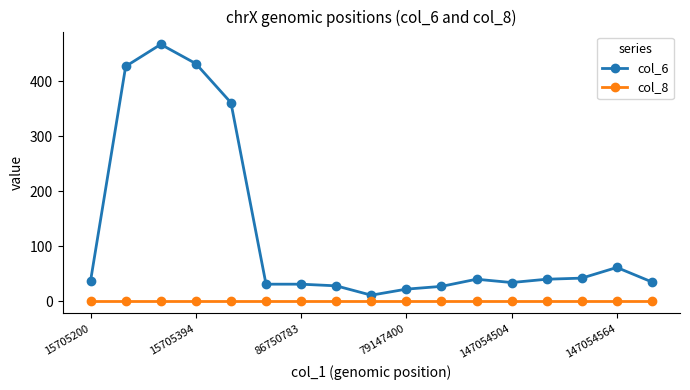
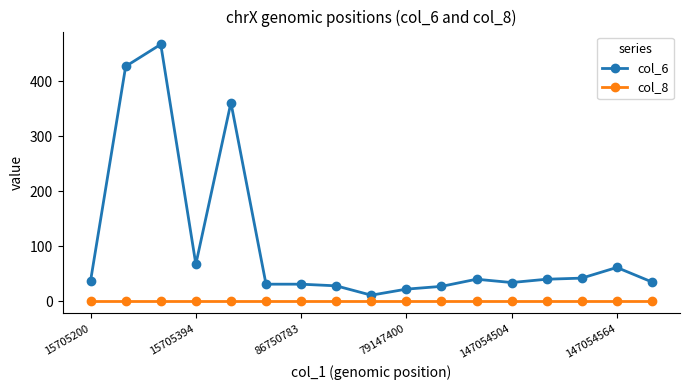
  {
    "col_6": {
      "15705200": 40,
-     "15705394": 430,
+     "15705394": 70,
      "86750783": 30,
      "79147400": 20,
      "147054504": 30,
      "147054564": 60
    },
    "col_8": {
      "15705200": 0,
      "15705394": 0,
      "86750783": 0,
      "79147400": 0,
      "147054504": 0,
      "147054564": 0
    }
  }
